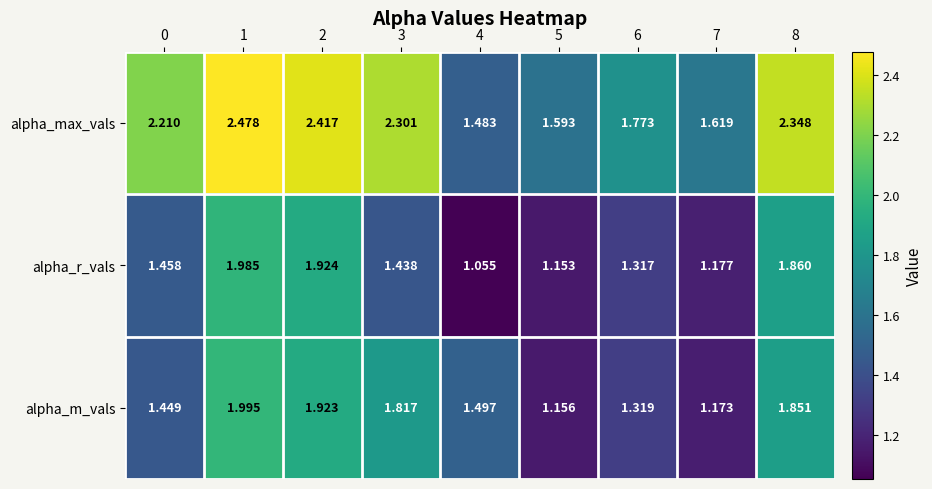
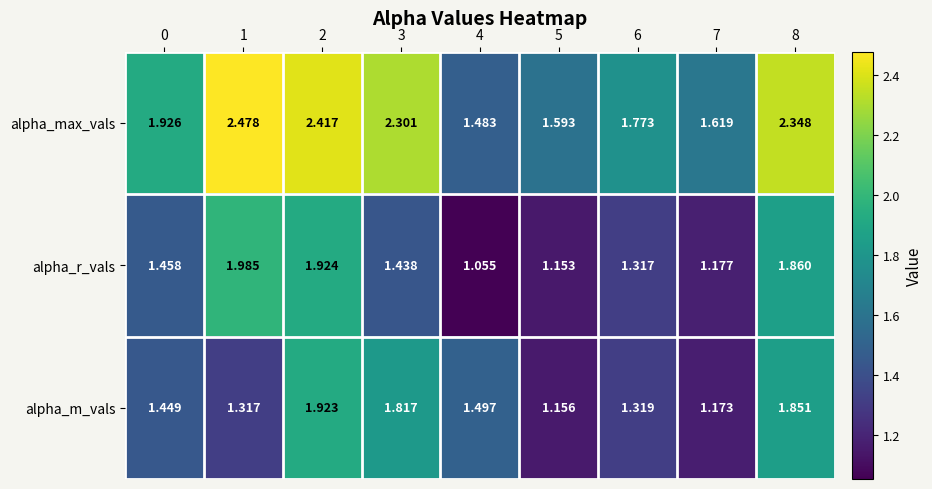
  {
    "alpha_max_vals": {
-     "0": 2.210,
+     "0": 1.926,
      "1": 2.478,
      "2": 2.417,
      "3": 2.301,
      "4": 1.483,
      "5": 1.593,
      "6": 1.773,
      "7": 1.619,
      "8": 2.348
    },
    "alpha_r_vals": {
      "0": 1.458,
      "1": 1.985,
      "2": 1.924,
      "3": 1.438,
      "4": 1.055,
      "5": 1.153,
      "6": 1.317,
      "7": 1.177,
      "8": 1.860
    },
    "alpha_m_vals": {
      "0": 1.449,
-     "1": 1.995,
+     "1": 1.317,
      "2": 1.923,
      "3": 1.817,
      "4": 1.497,
      "5": 1.156,
      "6": 1.319,
      "7": 1.173,
      "8": 1.851
    }
  }
